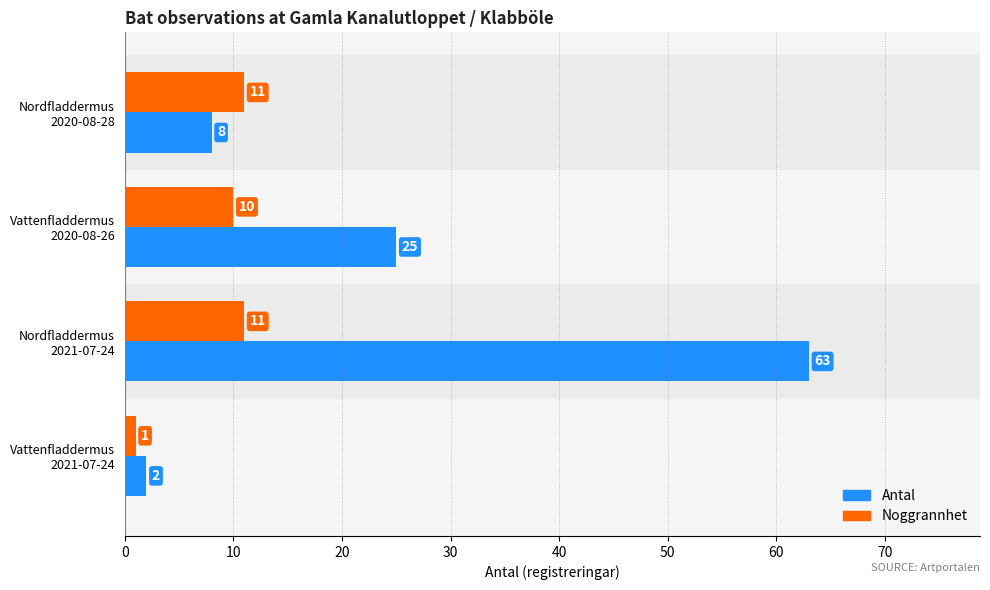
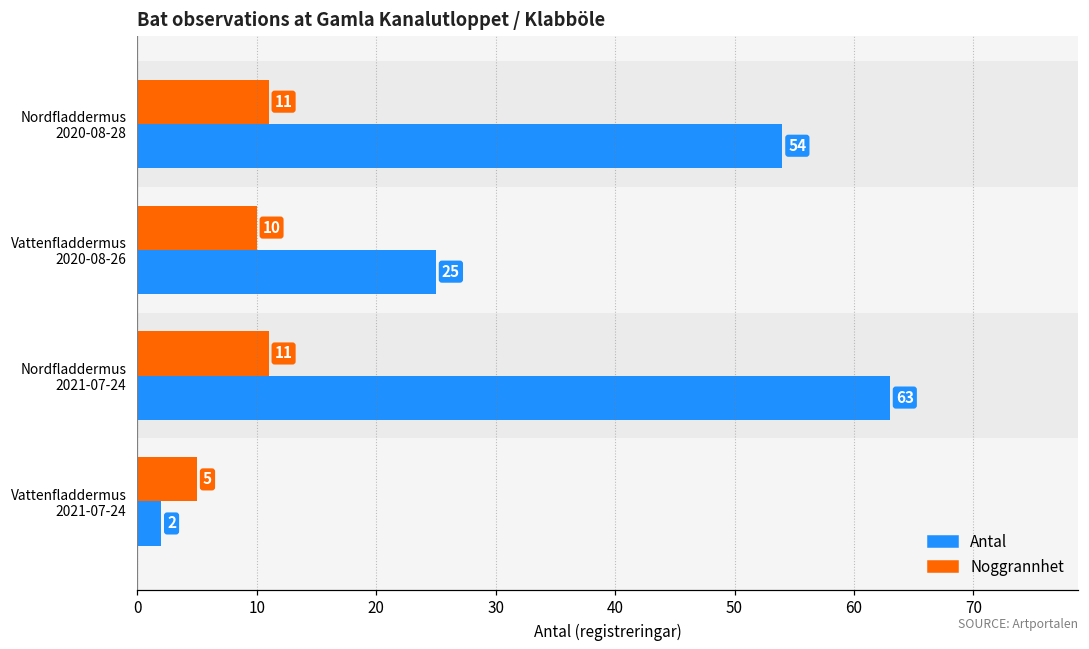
  {
    "Antal": {
-     "Nordfladdermus 2020-08-28": 8
+     "Nordfladdermus 2020-08-28": 54
    },
    "Noggrannhet": {
-     "Vattenfladdermus 2021-07-24": 1
+     "Vattenfladdermus 2021-07-24": 5
    }
  }
